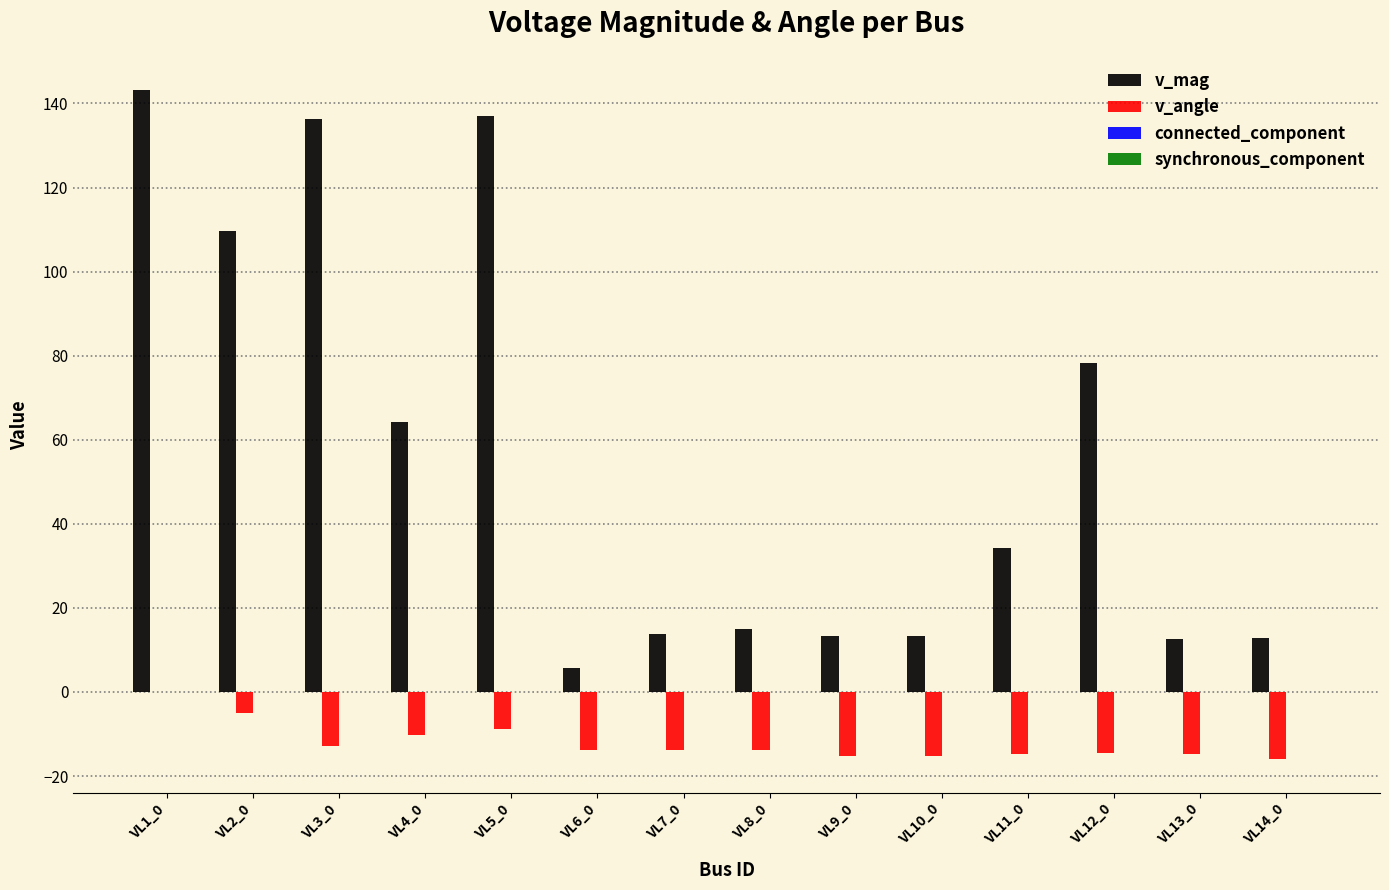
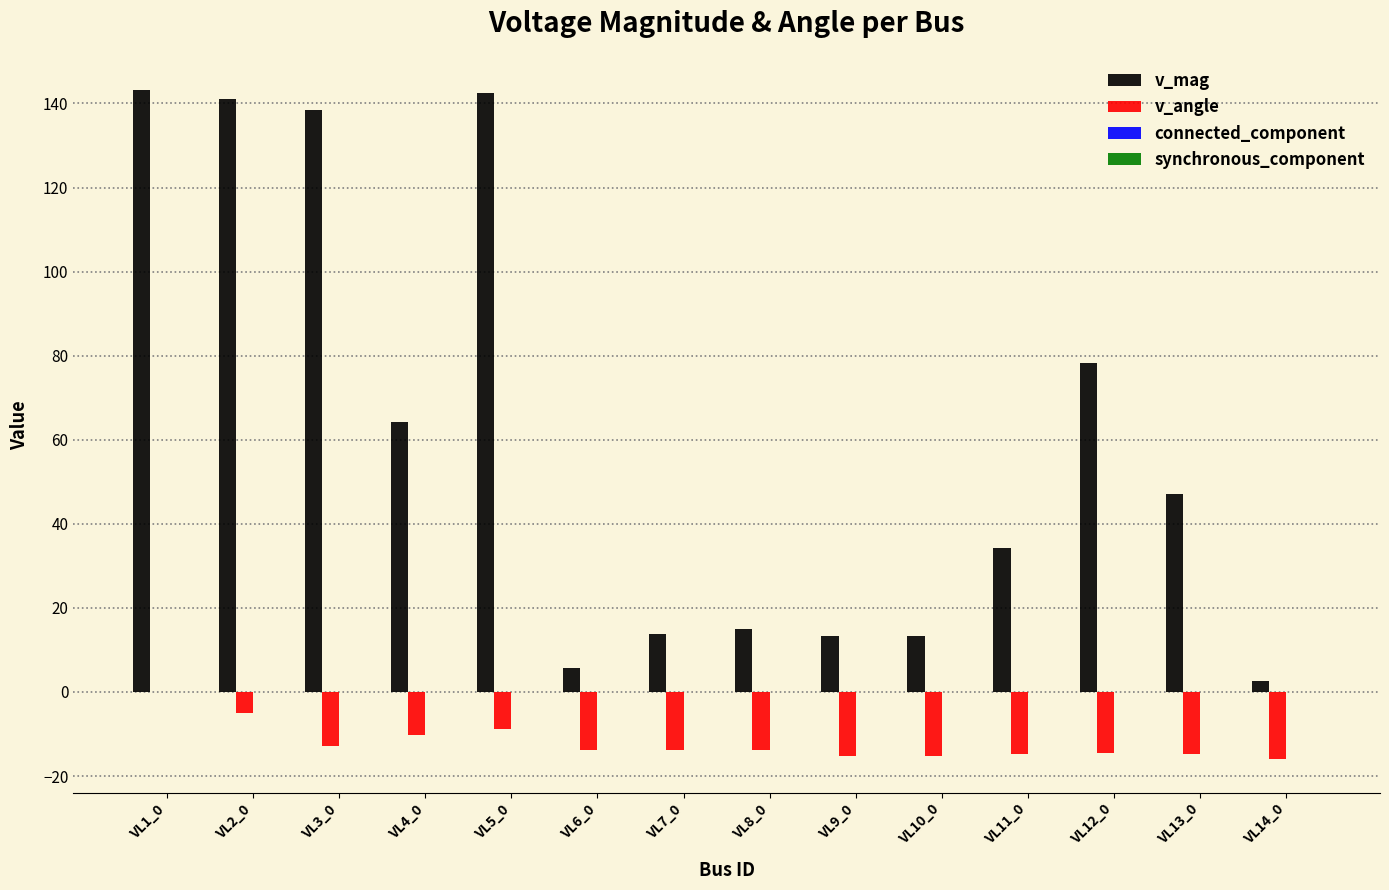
  {
    "v_mag": {
      "VL1_0": 143,
-     "VL2_0": 110,
-     "VL3_0": 136,
+     "VL2_0": 141,
+     "VL3_0": 139,
      "VL4_0": 64,
-     "VL5_0": 137,
+     "VL5_0": 143,
      "VL6_0": 6,
      "VL7_0": 14,
      "VL8_0": 15,
      "VL9_0": 13,
      "VL10_0": 13,
      "VL11_0": 34,
      "VL12_0": 78,
-     "VL13_0": 13,
-     "VL14_0": 13
+     "VL13_0": 47,
+     "VL14_0": 3
    },
    "v_angle": {
      "VL1_0": 0,
      "VL2_0": -5,
      "VL3_0": -13,
      "VL4_0": -10,
      "VL5_0": -9,
      "VL6_0": -14,
      "VL7_0": -14,
      "VL8_0": -14,
      "VL9_0": -15,
      "VL10_0": -15,
      "VL11_0": -15,
      "VL12_0": -15,
      "VL13_0": -15,
      "VL14_0": -16
    },
    "connected_component": {
      "VL1_0": 0,
      "VL2_0": 0,
      "VL3_0": 0,
      "VL4_0": 0,
      "VL5_0": 0,
      "VL6_0": 0,
      "VL7_0": 0,
      "VL8_0": 0,
      "VL9_0": 0,
      "VL10_0": 0,
      "VL11_0": 0,
      "VL12_0": 0,
      "VL13_0": 0,
      "VL14_0": 0
    },
    "synchronous_component": {
      "VL1_0": 0,
      "VL2_0": 0,
      "VL3_0": 0,
      "VL4_0": 0,
      "VL5_0": 0,
      "VL6_0": 0,
      "VL7_0": 0,
      "VL8_0": 0,
      "VL9_0": 0,
      "VL10_0": 0,
      "VL11_0": 0,
      "VL12_0": 0,
      "VL13_0": 0,
      "VL14_0": 0
    }
  }
